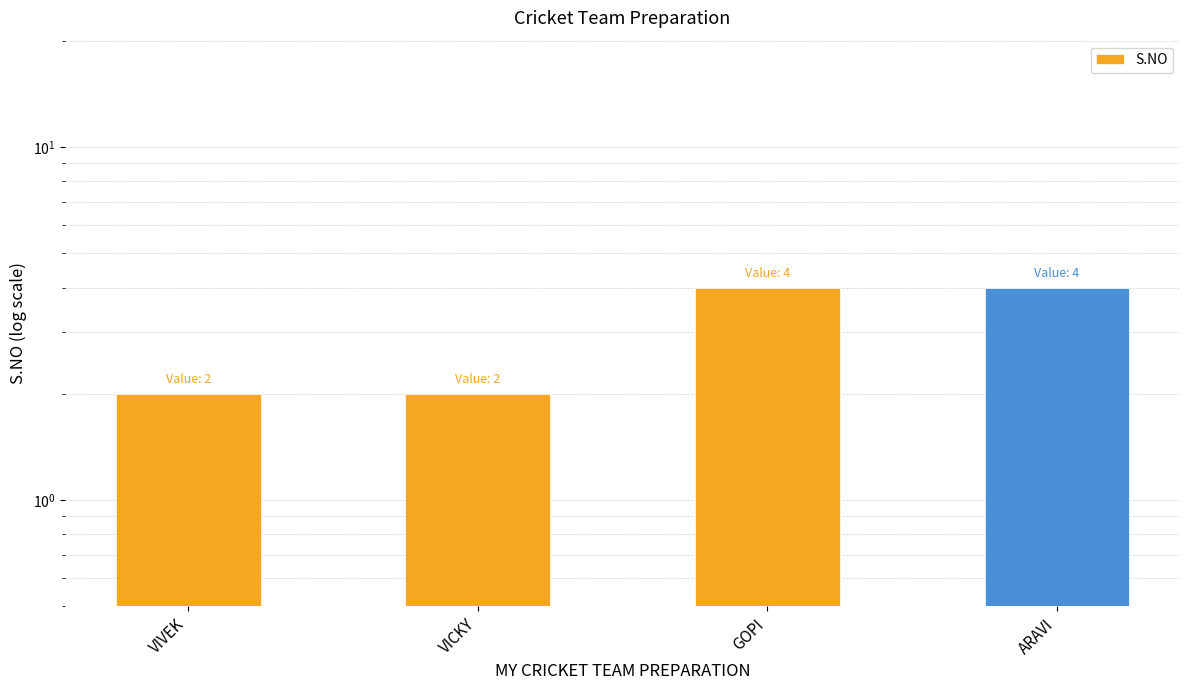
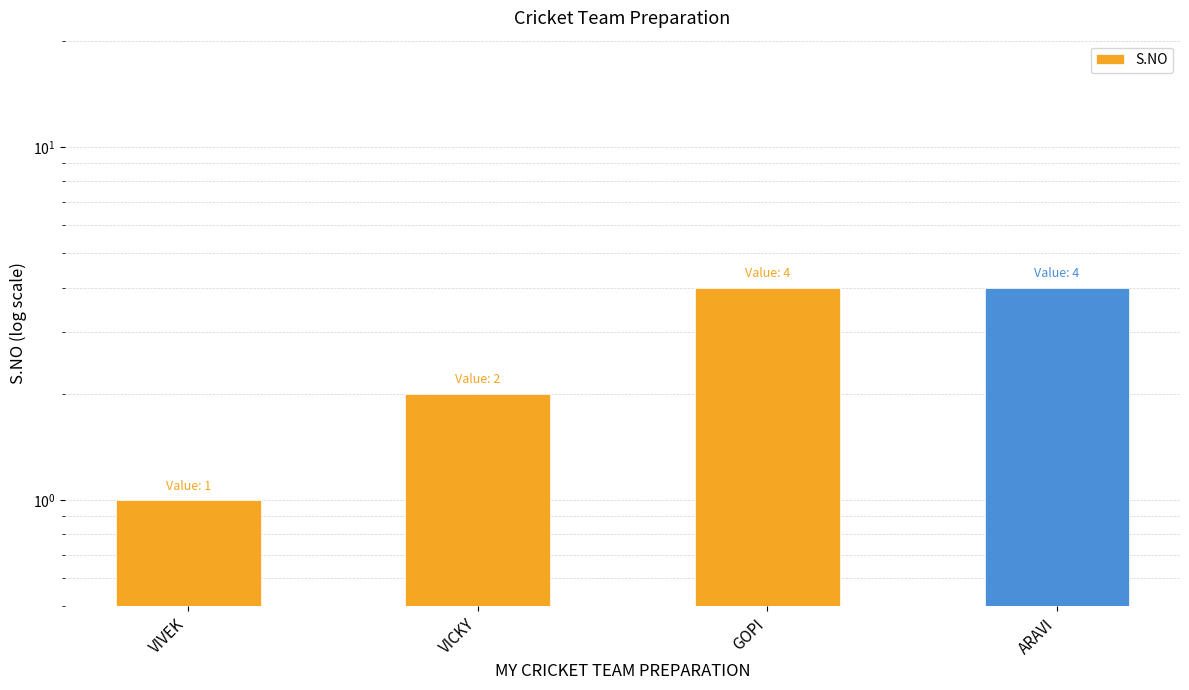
  {
-   "VIVEK": 2,
+   "VIVEK": 1,
    "VICKY": 2,
    "GOPI": 4,
    "ARAVI": 4
  }
